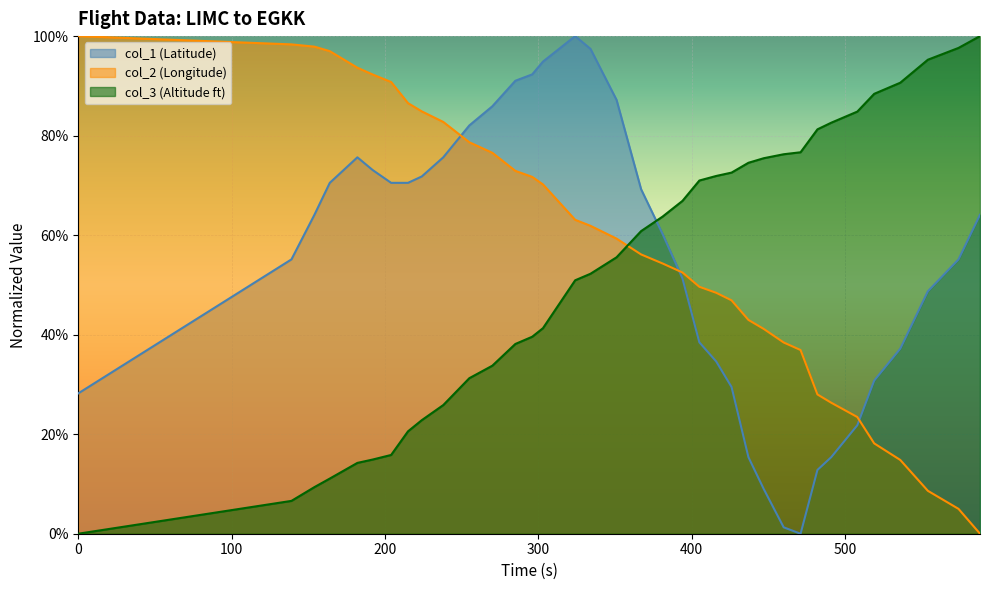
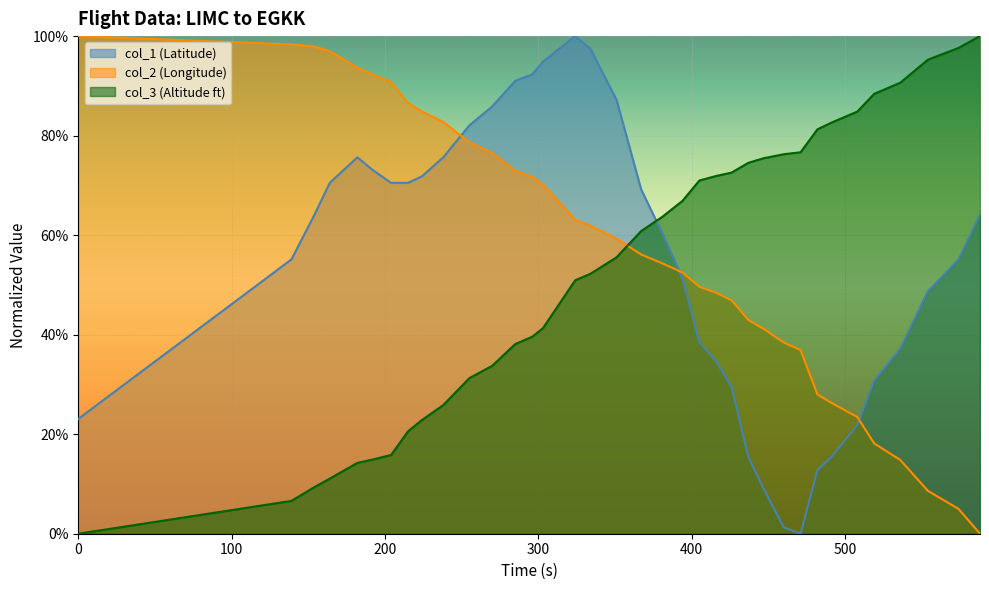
  {
    "col_1 (Latitude)": {
-     "0": "28%"
+     "0": "23%"
    },
    "col_2 (Longitude)": {
      "0": "100%"
    },
    "col_3 (Altitude ft)": {
      "0": "0%"
    }
  }
